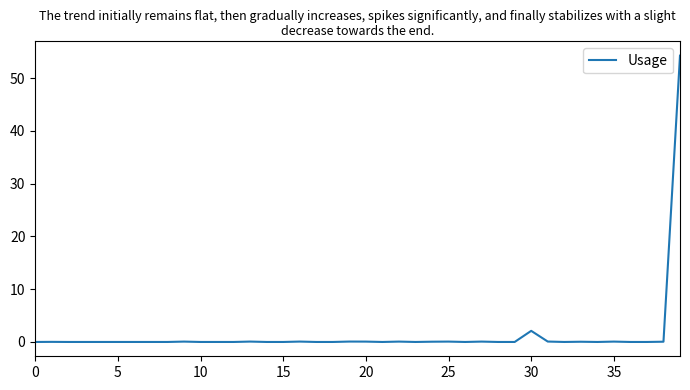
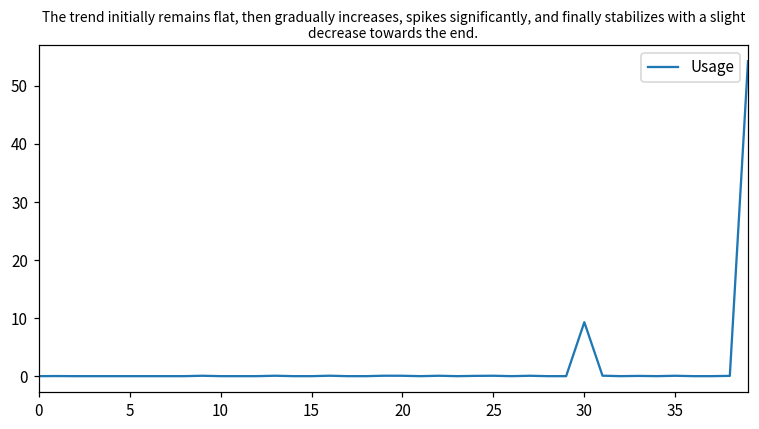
  {
    "0": 0,
    "5": 0,
    "10": 0,
    "15": 0,
    "20": 0,
    "25": 0,
-   "30": 2,
+   "30": 9,
    "35": 0
  }
